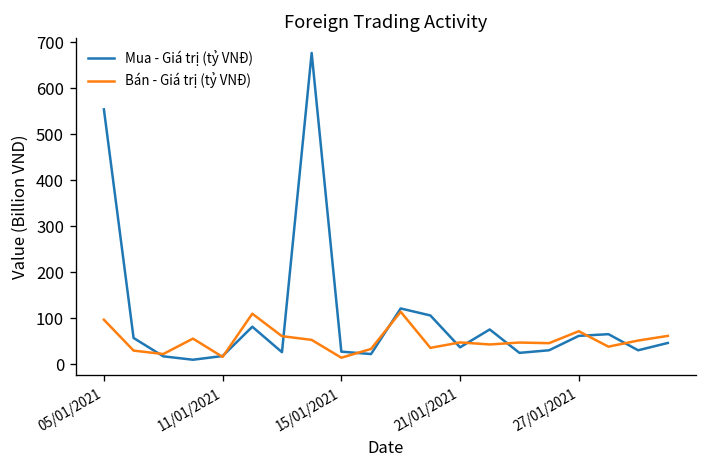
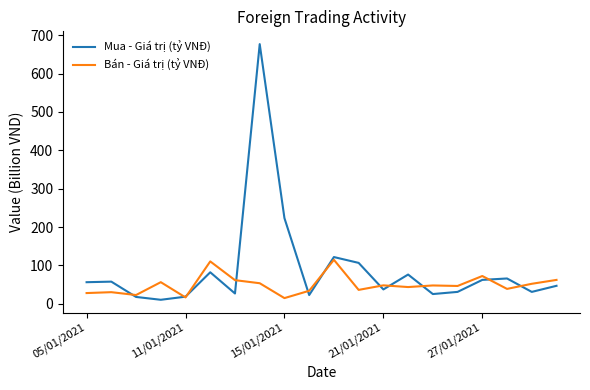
  {
    "Mua - Giá trị (tỷ VNĐ)": {
-     "05/01/2021": 550,
-     "15/01/2021": 30,
+     "05/01/2021": 60,
+     "15/01/2021": 220,
      "21/01/2021": 40,
      "27/01/2021": 60
    },
    "Bán - Giá trị (tỷ VNĐ)": {
-     "05/01/2021": 100,
+     "05/01/2021": 30,
      "15/01/2021": 10,
      "21/01/2021": 50,
      "27/01/2021": 70
    }
  }
